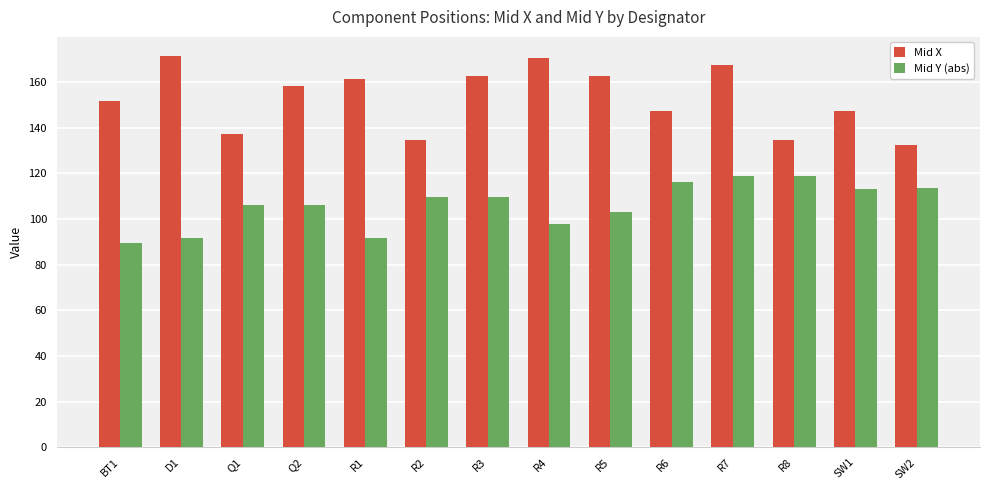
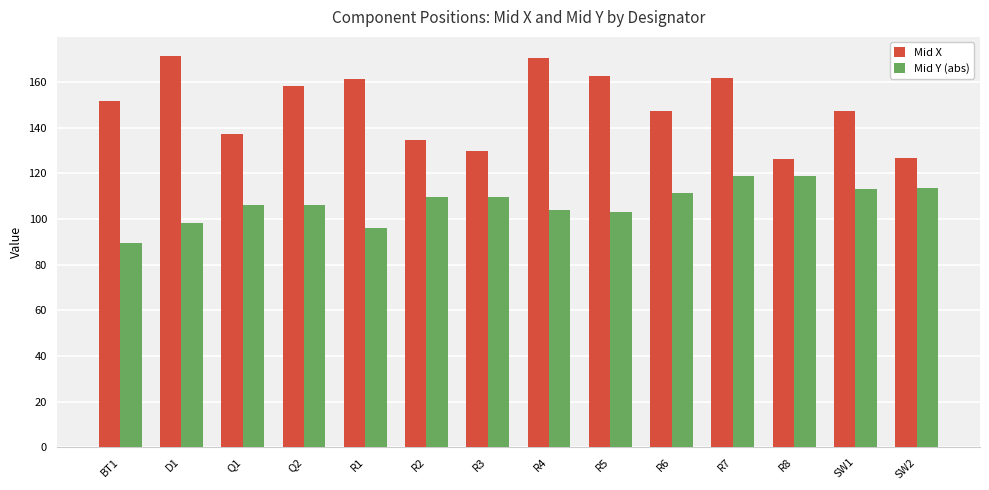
  {
    "Mid X": {
      "BT1": 152,
      "D1": 171,
      "Q1": 137,
      "Q2": 158,
      "R1": 162,
      "R2": 135,
-     "R3": 163,
+     "R3": 130,
      "R4": 171,
      "R5": 163,
      "R6": 147,
-     "R7": 167,
-     "R8": 135,
+     "R7": 162,
+     "R8": 126,
      "SW1": 148,
-     "SW2": 133
+     "SW2": 127
    },
    "Mid Y (abs)": {
      "BT1": 90,
-     "D1": 92,
+     "D1": 98,
      "Q1": 106,
      "Q2": 106,
-     "R1": 92,
+     "R1": 96,
      "R2": 110,
      "R3": 109,
-     "R4": 98,
+     "R4": 104,
      "R5": 103,
-     "R6": 116,
+     "R6": 112,
      "R7": 119,
      "R8": 119,
      "SW1": 113,
      "SW2": 114
    }
  }
